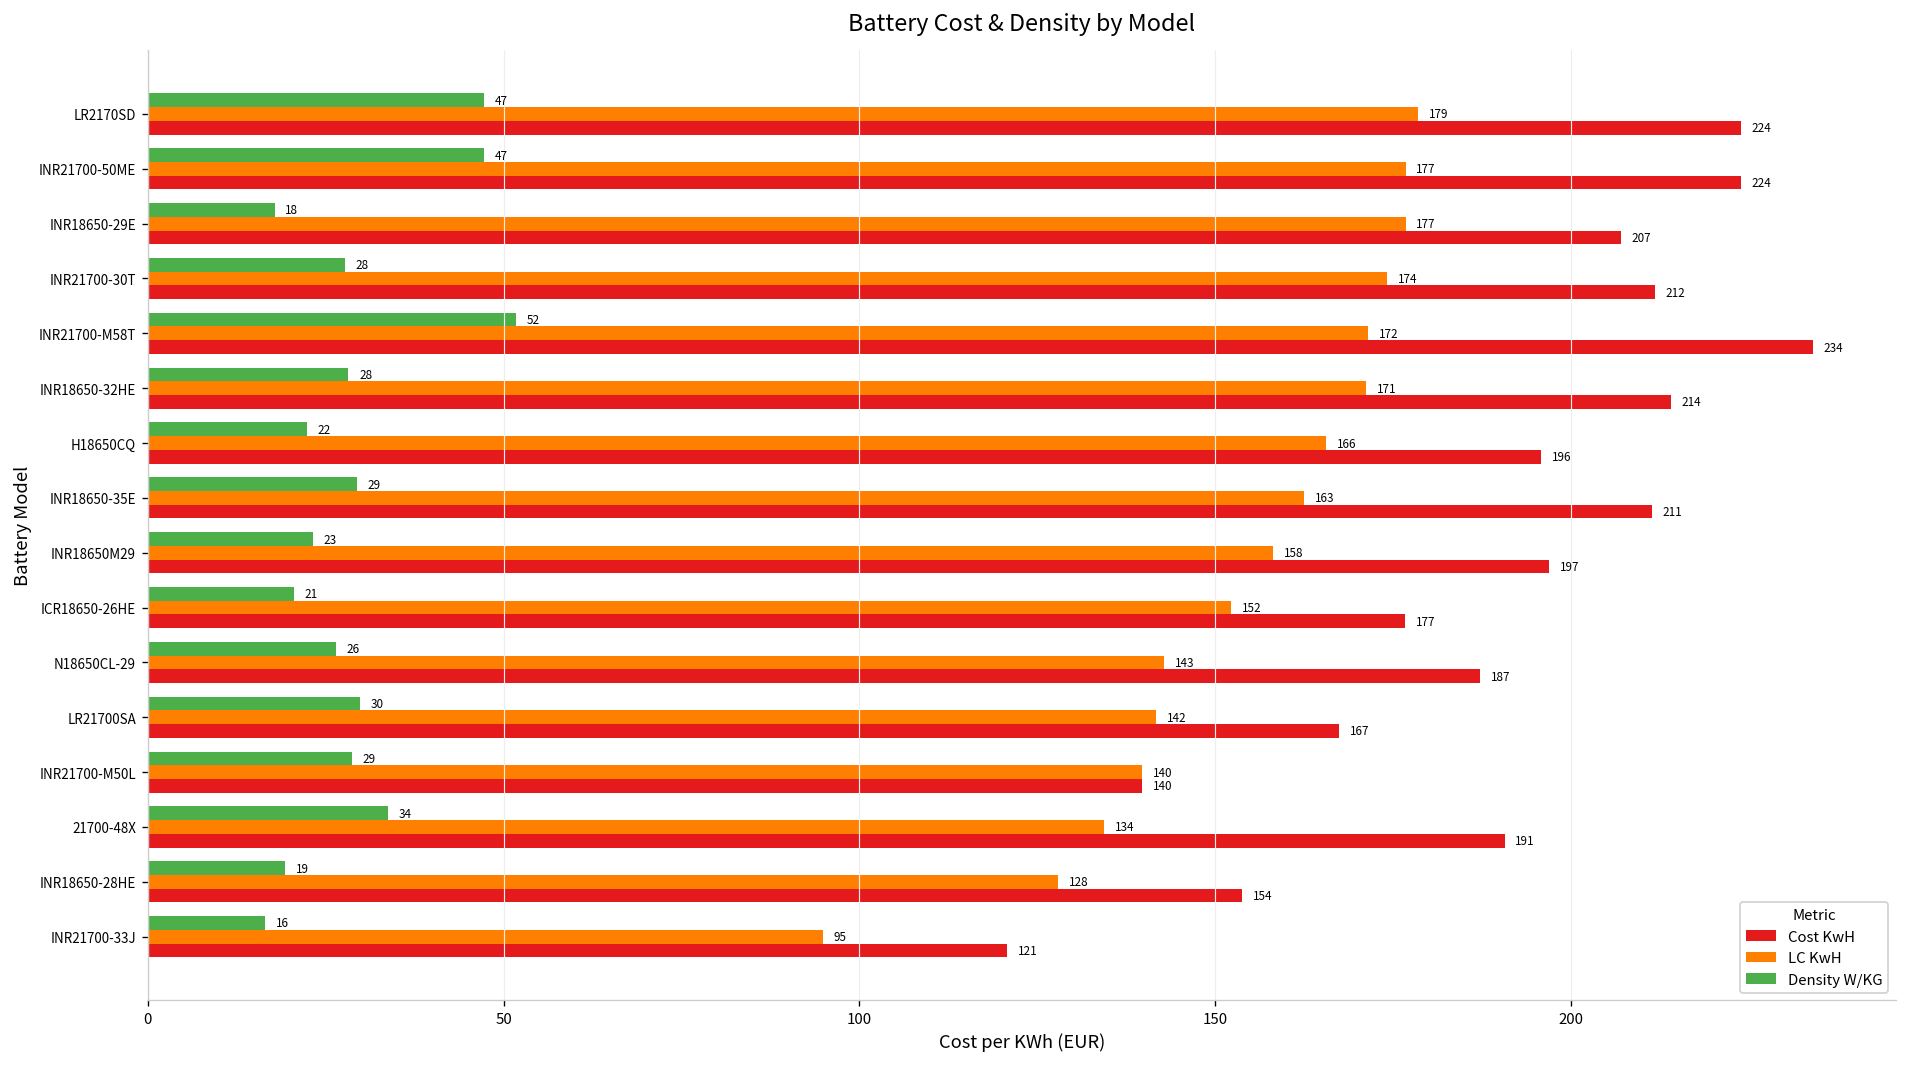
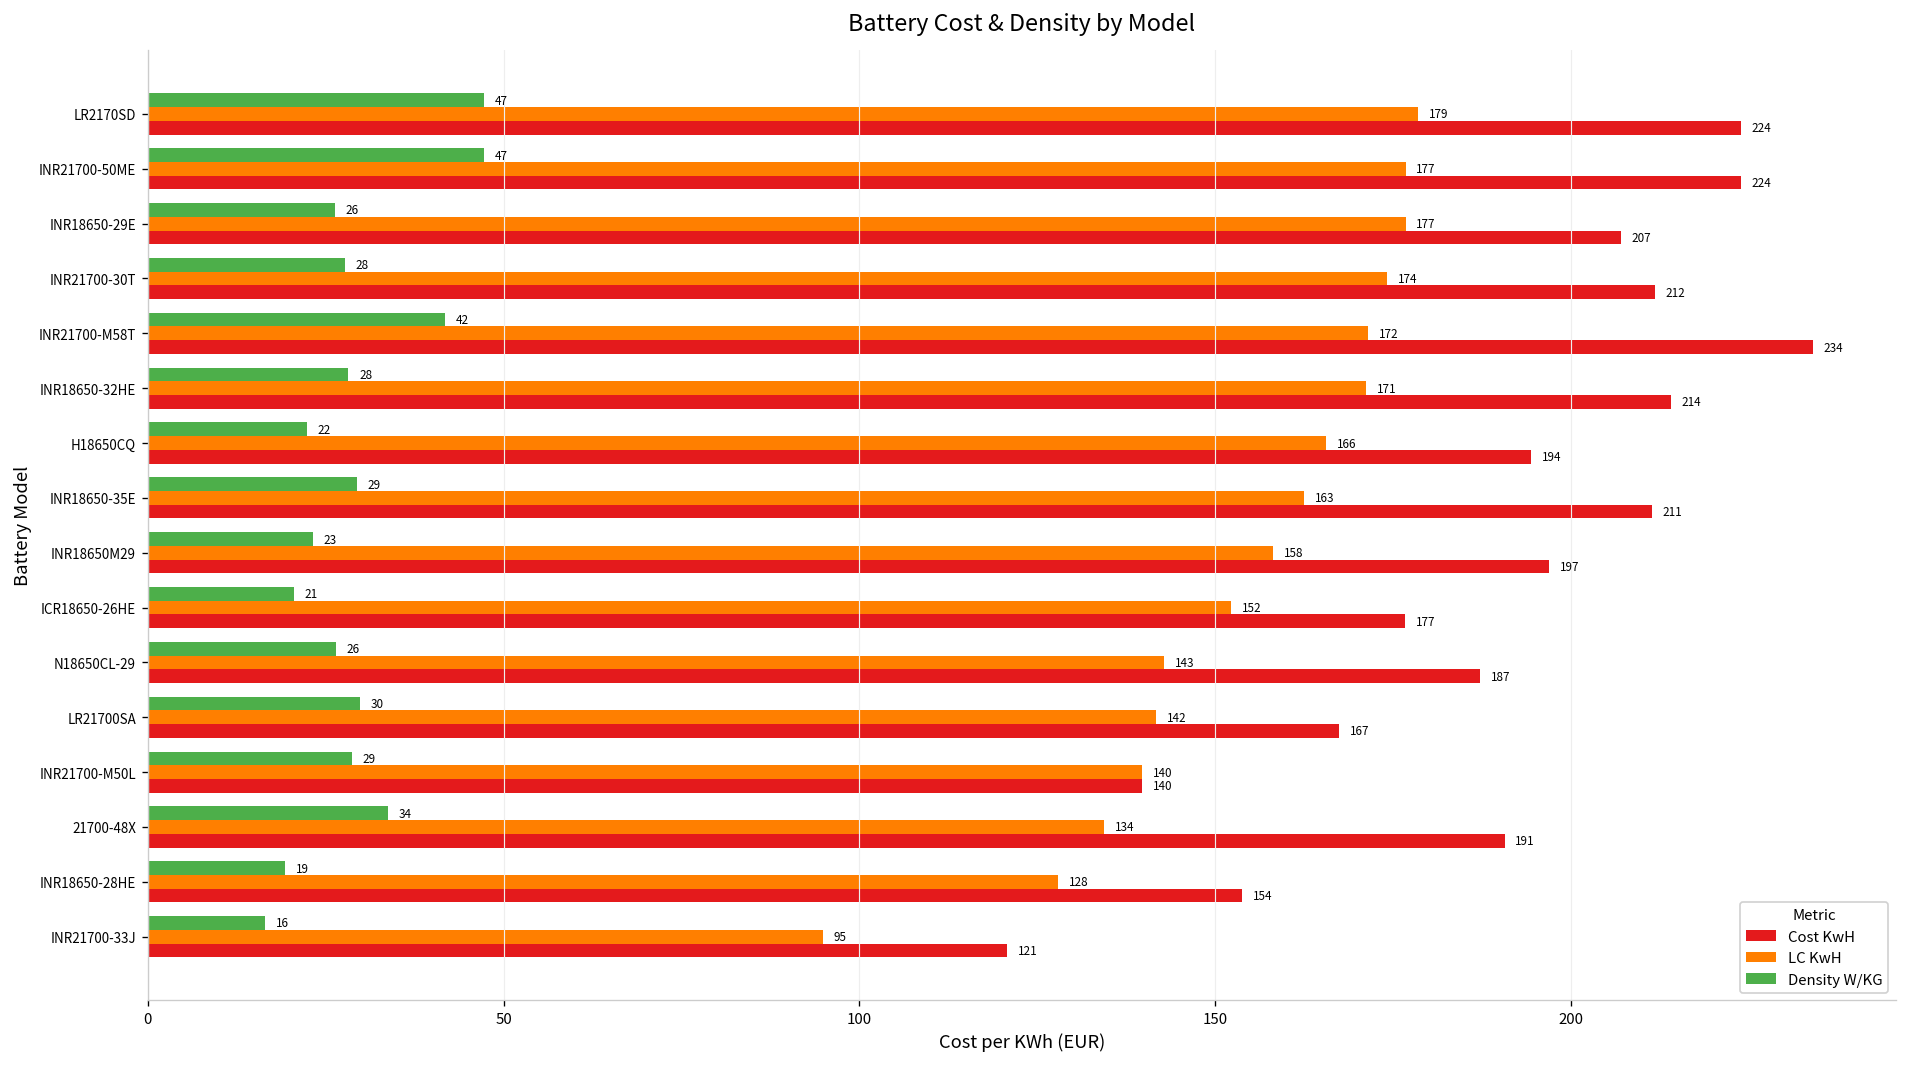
  {
    "Cost KwH": {
      "LR2170SD": 224,
      "INR21700-50ME": 224,
      "INR18650-29E": 207,
      "INR21700-30T": 212,
      "INR21700-M58T": 234,
      "INR18650-32HE": 214,
-     "H18650CQ": 196,
+     "H18650CQ": 194,
      "INR18650-35E": 211,
      "INR18650M29": 197,
      "ICR18650-26HE": 177,
      "N18650CL-29": 187,
      "LR21700SA": 167,
      "INR21700-M50L": 140,
      "21700-48X": 191,
      "INR18650-28HE": 154,
      "INR21700-33J": 121
    },
    "LC KwH": {
      "LR2170SD": 179,
      "INR21700-50ME": 177,
      "INR18650-29E": 177,
      "INR21700-30T": 174,
      "INR21700-M58T": 172,
      "INR18650-32HE": 171,
      "H18650CQ": 166,
      "INR18650-35E": 163,
      "INR18650M29": 158,
      "ICR18650-26HE": 152,
      "N18650CL-29": 143,
      "LR21700SA": 142,
      "INR21700-M50L": 140,
      "21700-48X": 134,
      "INR18650-28HE": 128,
      "INR21700-33J": 95
    },
    "Density W/KG": {
      "LR2170SD": 47,
      "INR21700-50ME": 47,
-     "INR18650-29E": 18,
+     "INR18650-29E": 26,
      "INR21700-30T": 28,
-     "INR21700-M58T": 52,
+     "INR21700-M58T": 42,
      "INR18650-32HE": 28,
      "H18650CQ": 22,
      "INR18650-35E": 29,
      "INR18650M29": 23,
      "ICR18650-26HE": 21,
      "N18650CL-29": 26,
      "LR21700SA": 30,
      "INR21700-M50L": 29,
      "21700-48X": 34,
      "INR18650-28HE": 19,
      "INR21700-33J": 16
    }
  }
